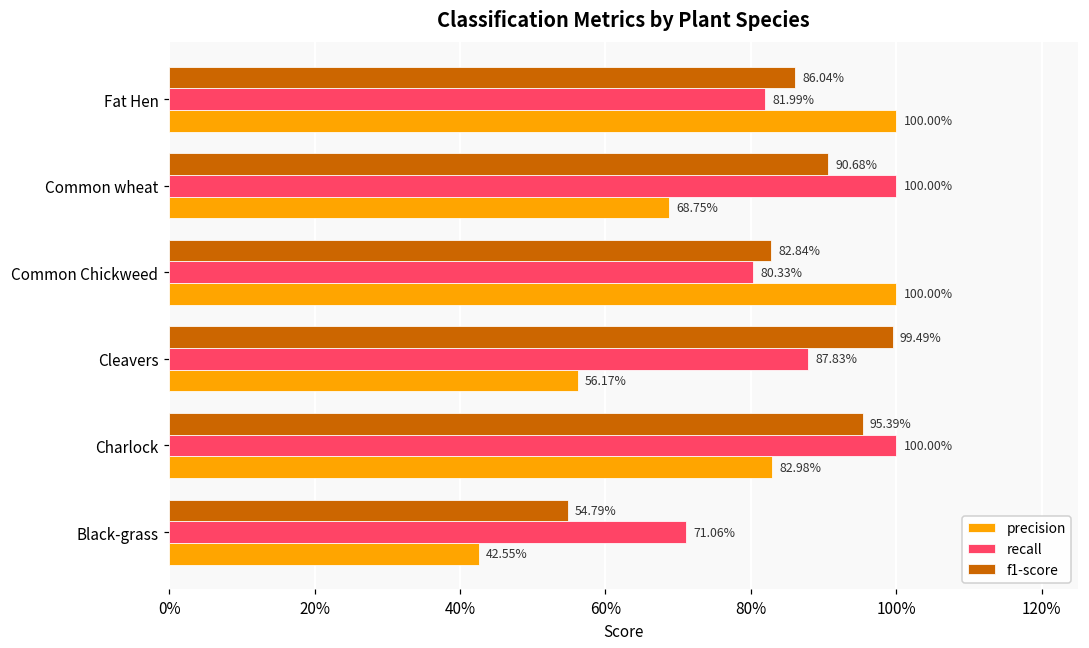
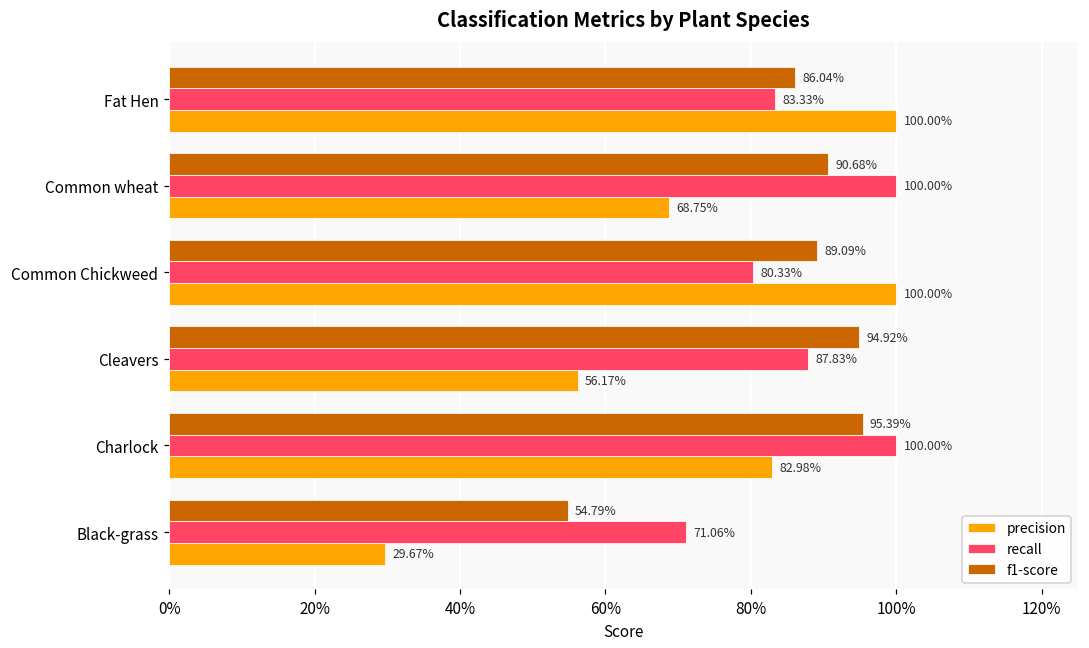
  {
    "precision": {
      "Fat Hen": "100.00%",
      "Common wheat": "68.75%",
      "Common Chickweed": "100.00%",
      "Cleavers": "56.17%",
      "Charlock": "82.98%",
-     "Black-grass": "42.55%"
+     "Black-grass": "29.67%"
    },
    "recall": {
-     "Fat Hen": "81.99%",
+     "Fat Hen": "83.33%",
      "Common wheat": "100.00%",
      "Common Chickweed": "80.33%",
      "Cleavers": "87.83%",
      "Charlock": "100.00%",
      "Black-grass": "71.06%"
    },
    "f1-score": {
      "Fat Hen": "86.04%",
      "Common wheat": "90.68%",
-     "Common Chickweed": "82.84%",
-     "Cleavers": "99.49%",
+     "Common Chickweed": "89.09%",
+     "Cleavers": "94.92%",
      "Charlock": "95.39%",
      "Black-grass": "54.79%"
    }
  }
